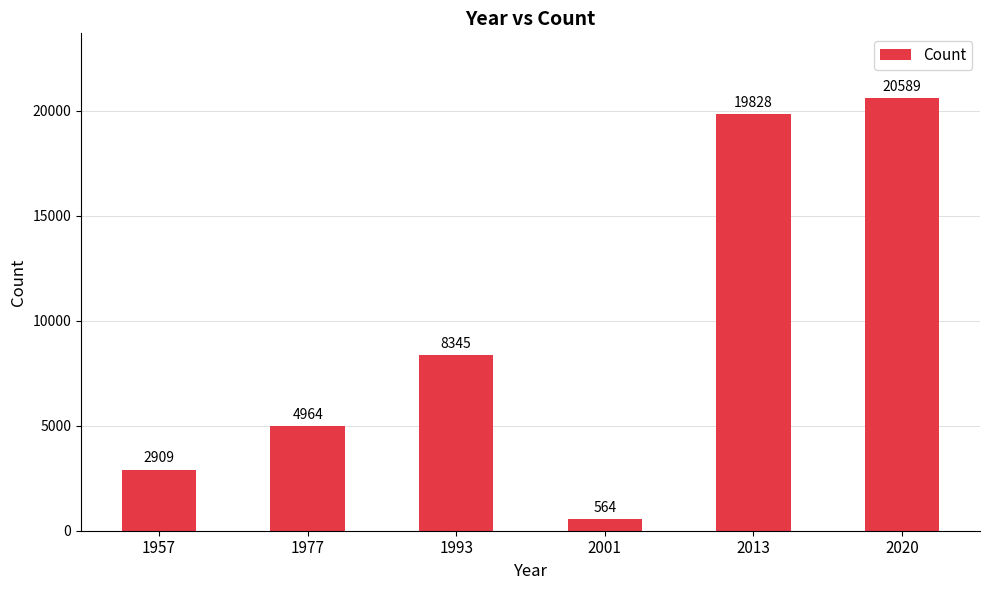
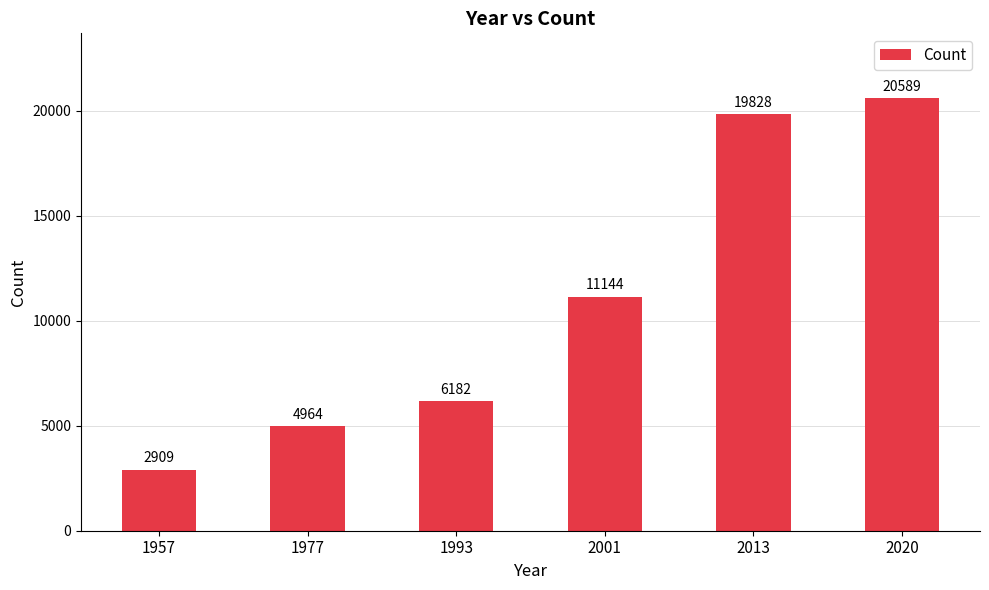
  {
    "1957": 2909,
    "1977": 4964,
-   "1993": 8345,
-   "2001": 564,
+   "1993": 6182,
+   "2001": 11144,
    "2013": 19828,
    "2020": 20589
  }
